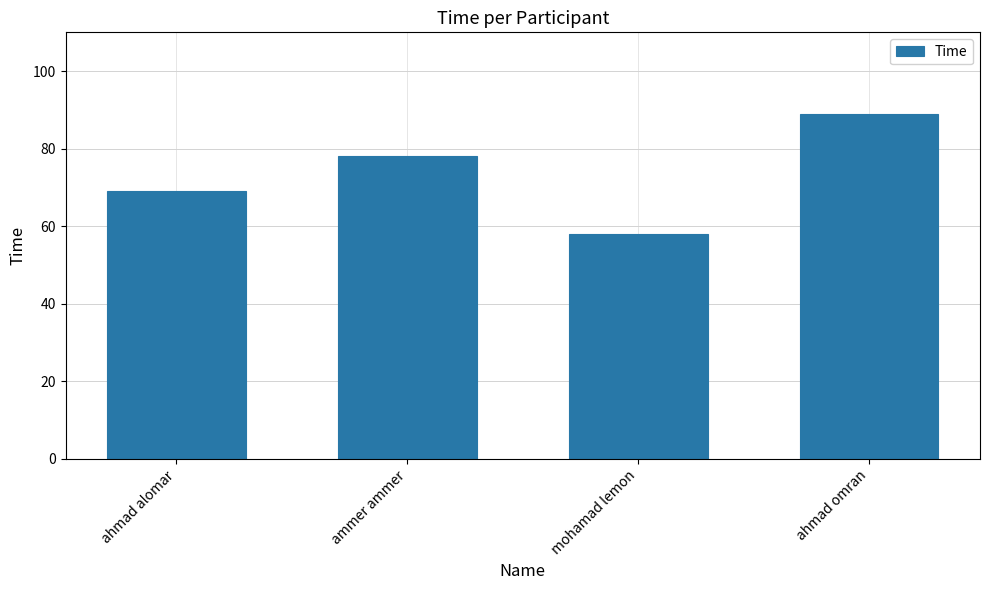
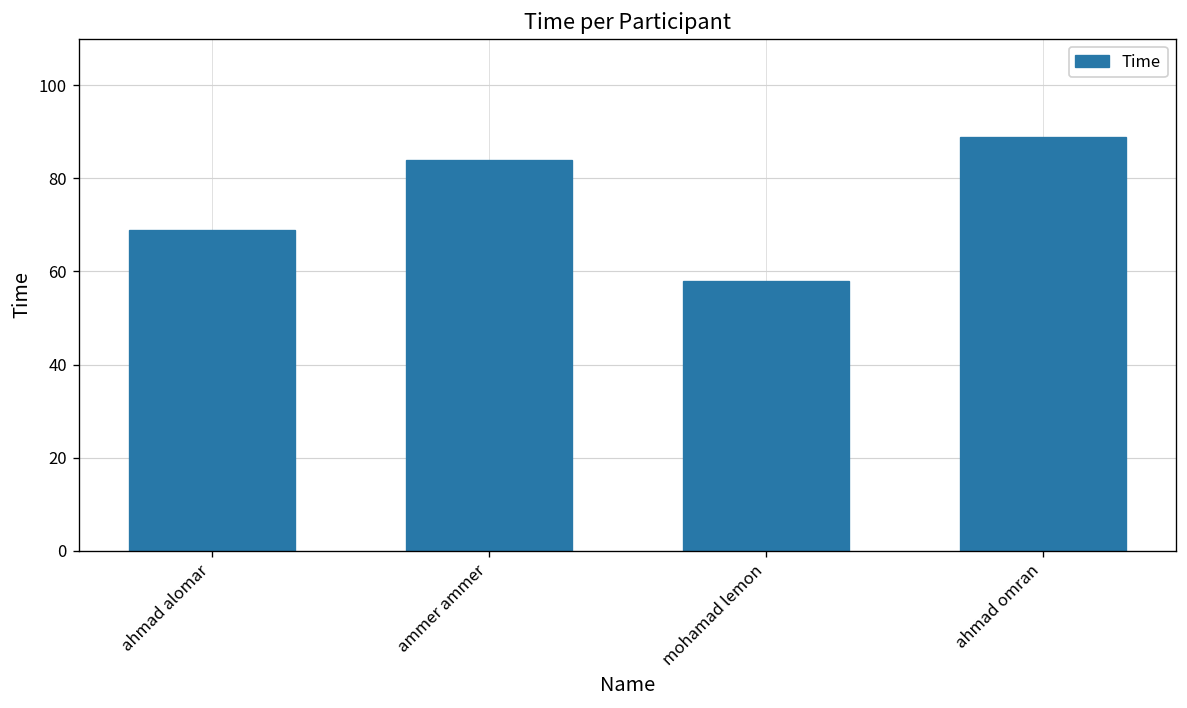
  {
    "ahmad alomar": 69,
-   "ammer ammer": 78,
+   "ammer ammer": 84,
    "mohamad lemon": 58,
    "ahmad omran": 89
  }
